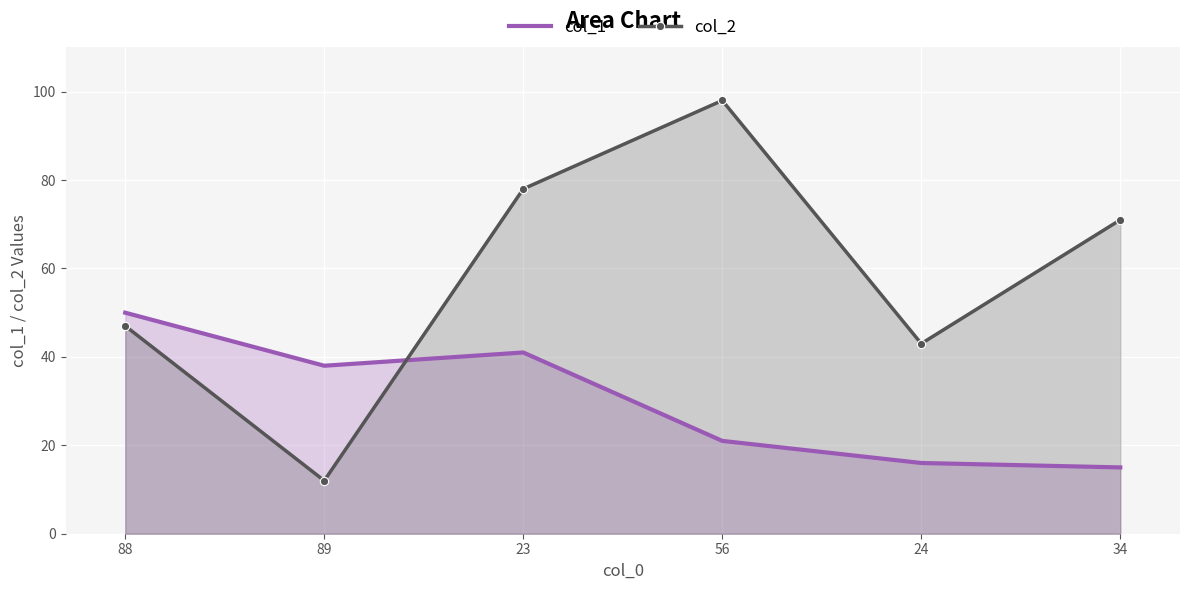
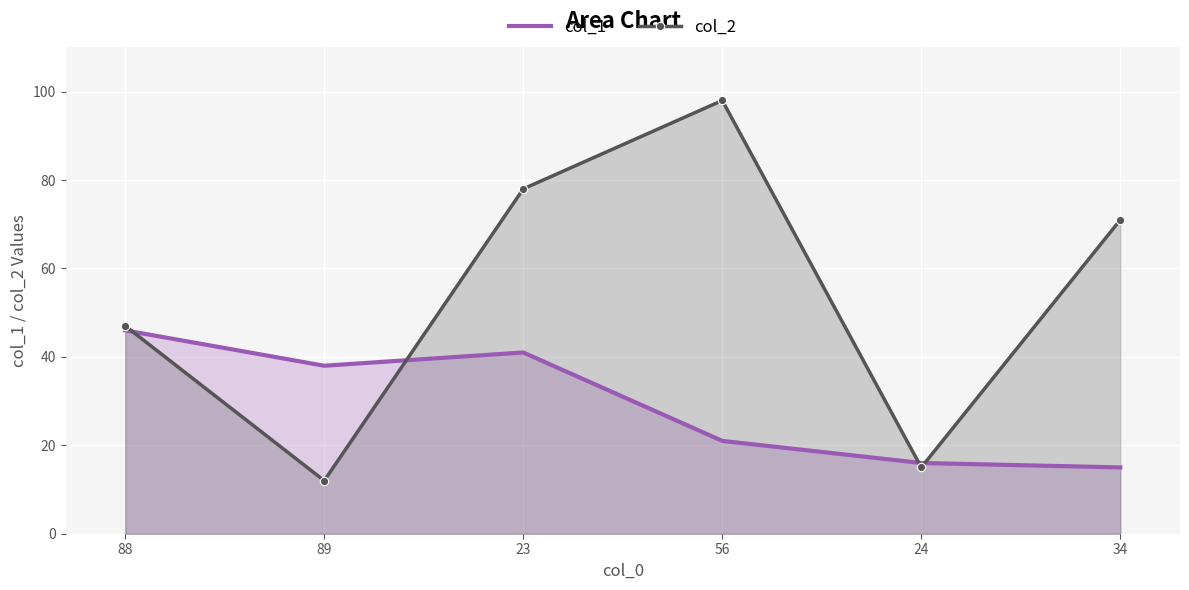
  {
    "col_1": {
-     "88": 50,
+     "88": 46,
      "89": 38,
      "23": 41,
      "56": 21,
      "24": 16,
      "34": 15
    },
    "col_2": {
      "88": 47,
      "89": 12,
      "23": 78,
      "56": 98,
-     "24": 43,
+     "24": 15,
      "34": 71
    }
  }
